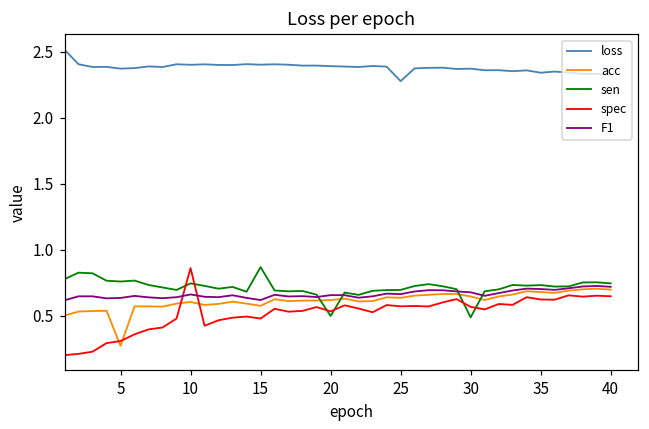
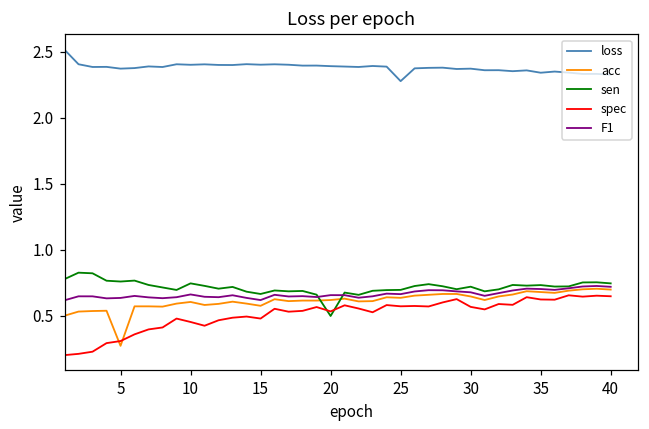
  {
    "loss": {
      "5": 2.37,
      "10": 2.40,
      "15": 2.40,
      "20": 2.39,
      "25": 2.28,
      "30": 2.37,
      "35": 2.34
    },
    "acc": {
      "5": 0.27,
      "10": 0.61,
      "15": 0.58,
      "20": 0.62,
      "25": 0.64,
      "30": 0.65,
      "35": 0.68
    },
    "sen": {
      "5": 0.76,
      "10": 0.75,
-     "15": 0.87,
+     "15": 0.67,
      "20": 0.50,
      "25": 0.70,
-     "30": 0.49,
+     "30": 0.72,
      "35": 0.73,
      "40": 0.75
    },
    "spec": {
      "5": 0.31,
-     "10": 0.86,
+     "10": 0.45,
      "15": 0.48,
      "20": 0.53,
      "25": 0.57,
      "30": 0.57,
      "35": 0.63,
      "40": 0.65
    },
    "F1": {
      "5": 0.64,
      "10": 0.66,
      "15": 0.62,
      "20": 0.66,
      "25": 0.67,
      "30": 0.68,
      "35": 0.70
    }
  }
